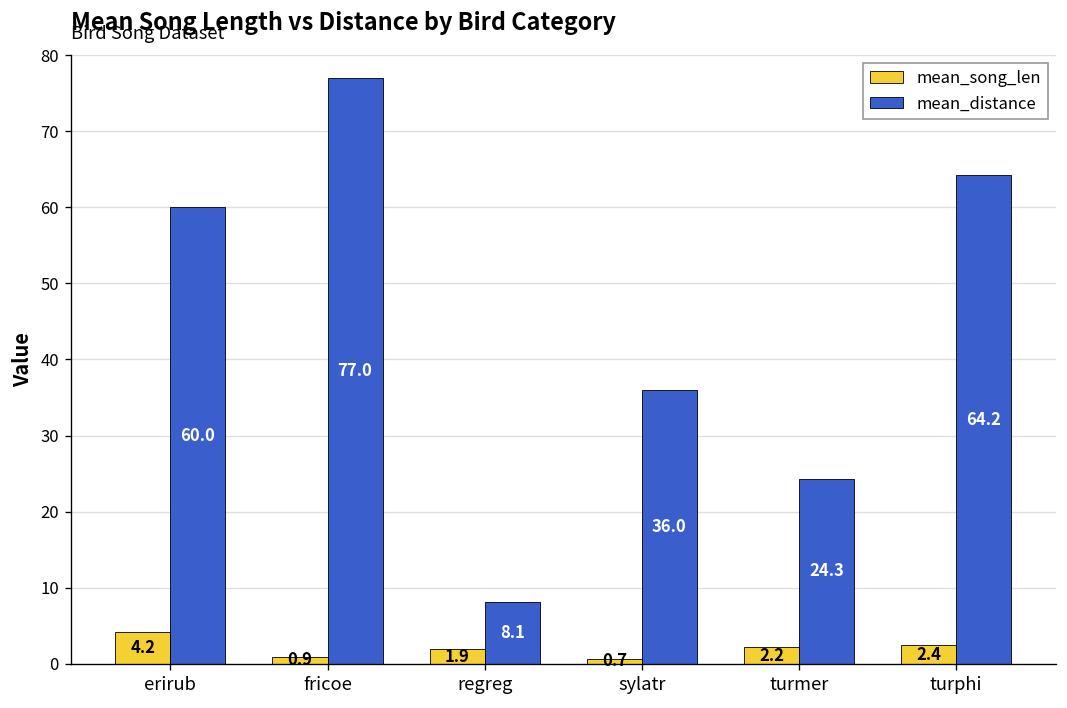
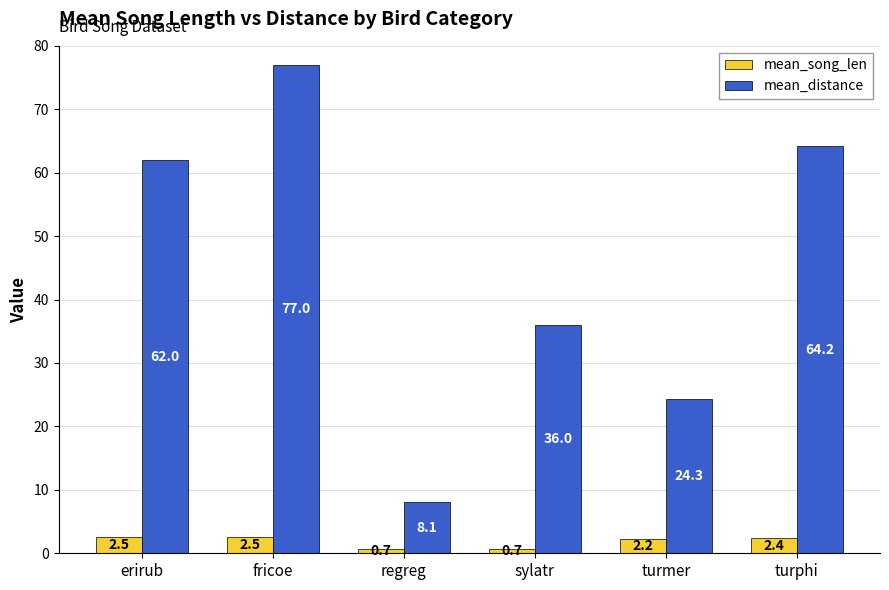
  {
    "mean_song_len": {
-     "erirub": 4.2,
-     "fricoe": 0.9,
-     "regreg": 1.9,
+     "erirub": 2.5,
+     "fricoe": 2.5,
+     "regreg": 0.7,
      "sylatr": 0.7,
      "turmer": 2.2,
      "turphi": 2.4
    },
    "mean_distance": {
-     "erirub": 60.0,
+     "erirub": 62.0,
      "fricoe": 77.0,
      "regreg": 8.1,
      "sylatr": 36.0,
      "turmer": 24.3,
      "turphi": 64.2
    }
  }
